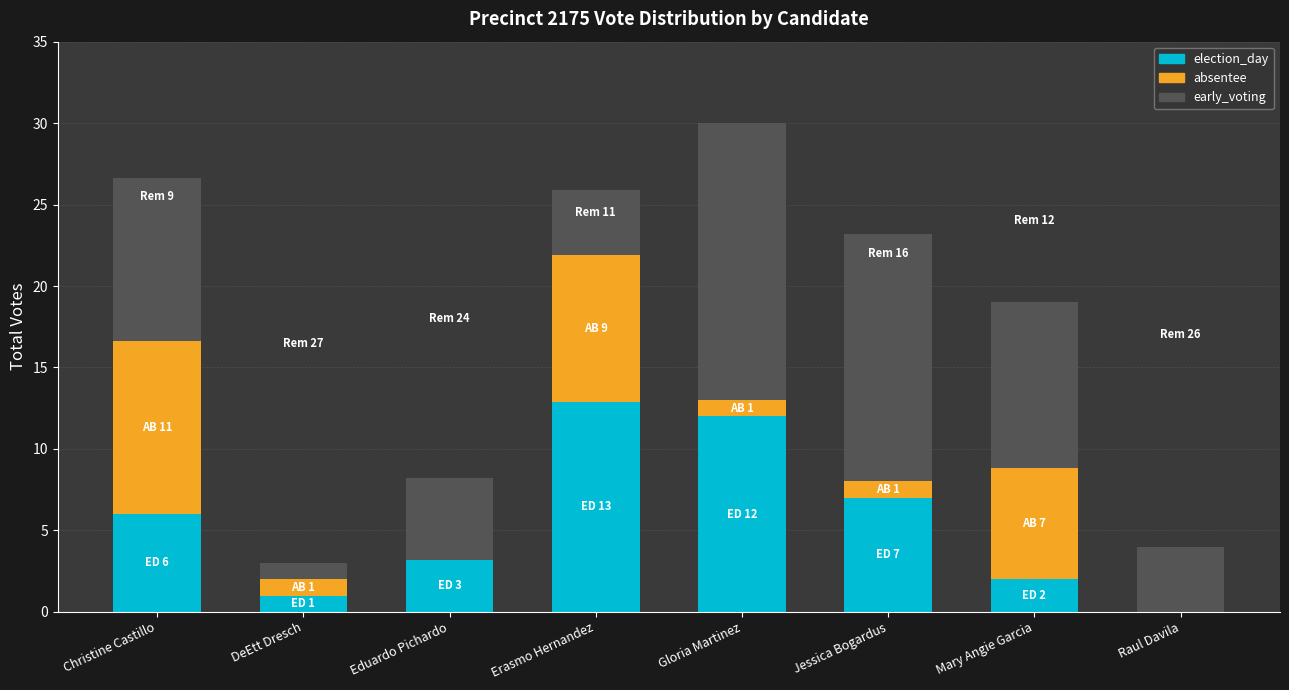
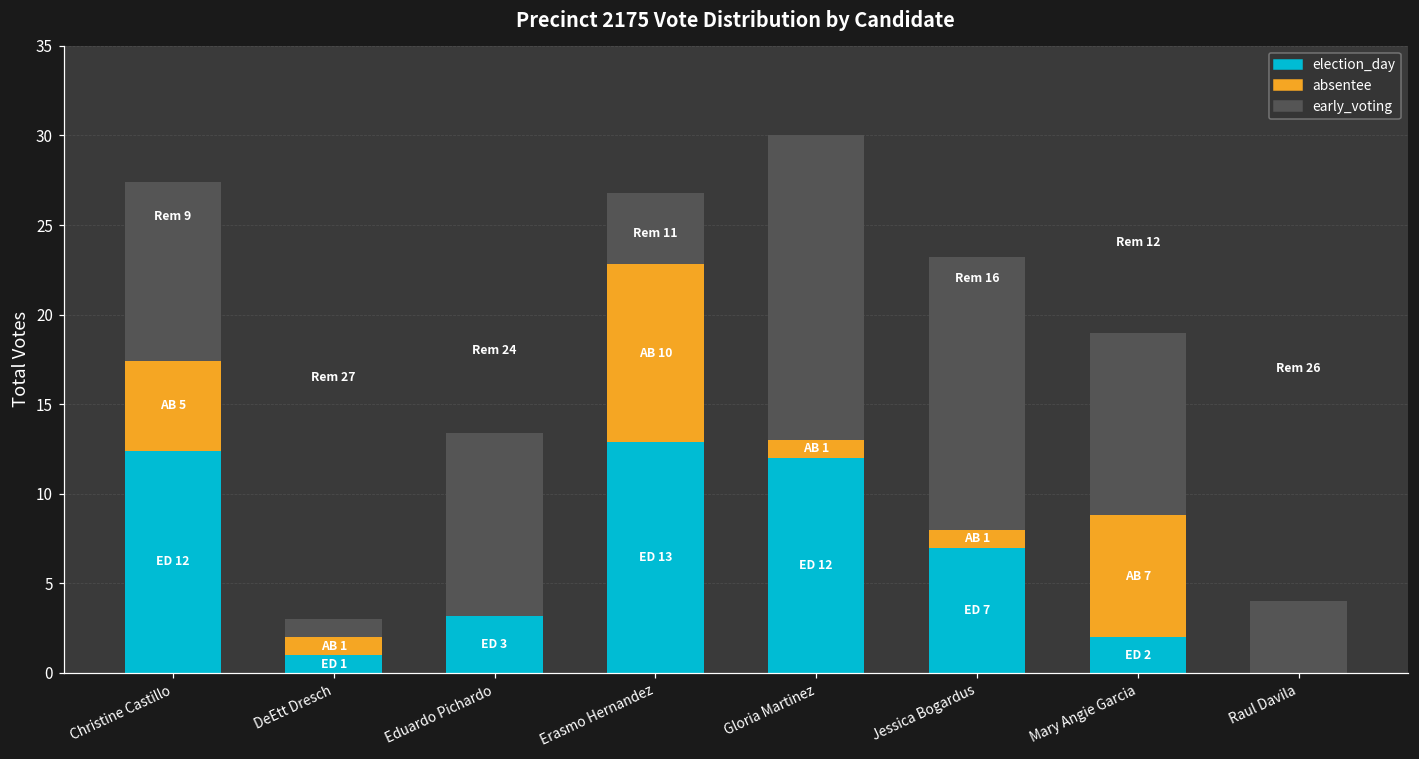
  {
    "election_day": {
-     "Christine Castillo": 6,
+     "Christine Castillo": 12,
      "DeEtt Dresch": 1,
      "Eduardo Pichardo": 3,
      "Erasmo Hernandez": 13,
      "Gloria Martinez": 12,
      "Jessica Bogardus": 7,
      "Mary Angie Garcia": 2
    },
    "absentee": {
-     "Christine Castillo": 11,
+     "Christine Castillo": 5,
      "DeEtt Dresch": 1,
-     "Erasmo Hernandez": 9,
+     "Erasmo Hernandez": 10,
      "Gloria Martinez": 1,
      "Jessica Bogardus": 1,
      "Mary Angie Garcia": 7
    },
    "early_voting": {
-     "Eduardo Pichardo": 5.0,
+     "Eduardo Pichardo": 10.2,
      "Gloria Martinez": 17.0,
      "Mary Angie Garcia": 10.2,
      "Raul Davila": 4.0
    }
  }
